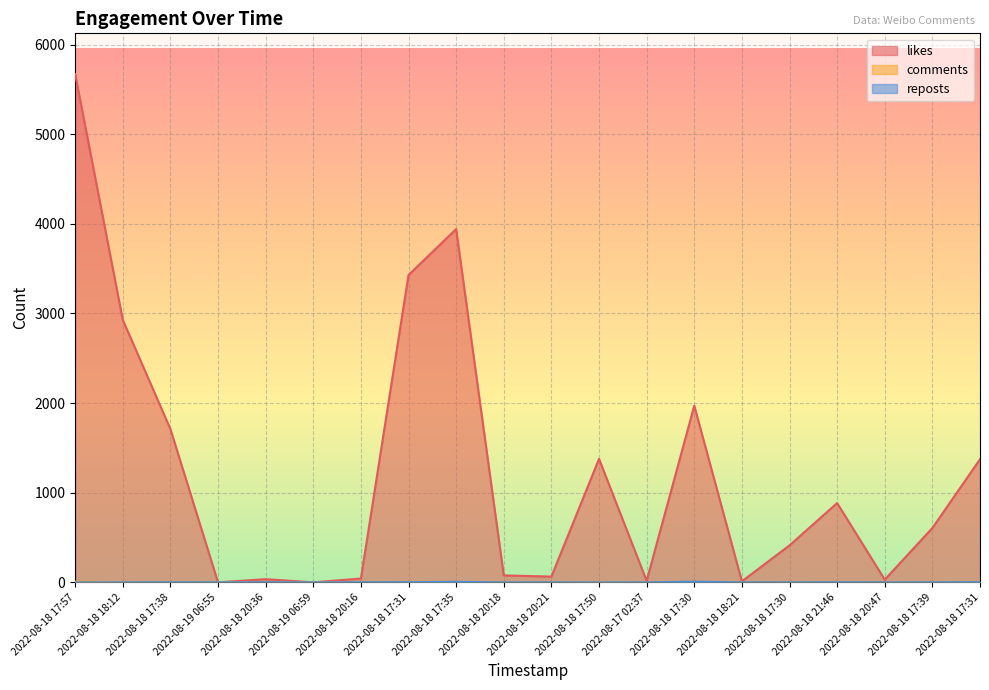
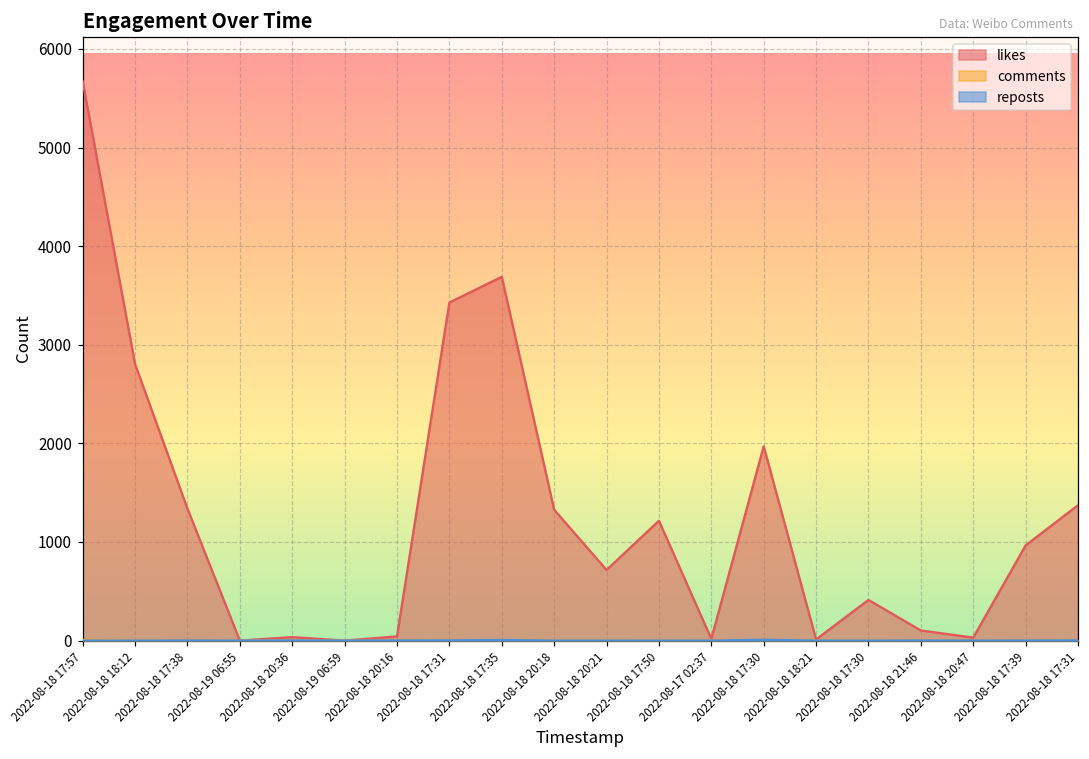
  {
    "likes": {
      "2022-08-18 17:57": 5700,
-     "2022-08-18 18:12": 2900,
-     "2022-08-18 17:38": 1700,
+     "2022-08-18 18:12": 2800,
+     "2022-08-18 17:38": 1300,
      "2022-08-18 20:36": 0,
      "2022-08-18 20:16": 0,
-     "2022-08-18 17:35": 3900,
-     "2022-08-18 20:18": 100,
-     "2022-08-18 20:21": 100,
-     "2022-08-18 17:50": 1400,
-     "2022-08-18 21:46": 900,
+     "2022-08-18 17:35": 3700,
+     "2022-08-18 20:18": 1300,
+     "2022-08-18 20:21": 700,
+     "2022-08-18 17:50": 1200,
+     "2022-08-18 21:46": 100,
      "2022-08-18 20:47": 0,
-     "2022-08-18 17:39": 600
+     "2022-08-18 17:39": 1000
    },
    "reposts": {
      "2022-08-18 17:57": 0,
      "2022-08-18 18:12": 0,
      "2022-08-18 17:38": 0,
      "2022-08-18 20:36": 0,
      "2022-08-18 20:16": 0,
      "2022-08-18 17:35": 0,
      "2022-08-18 20:18": 0,
      "2022-08-18 20:21": 0,
      "2022-08-18 17:50": 0,
      "2022-08-18 21:46": 0,
      "2022-08-18 20:47": 0,
      "2022-08-18 17:39": 0
    }
  }
